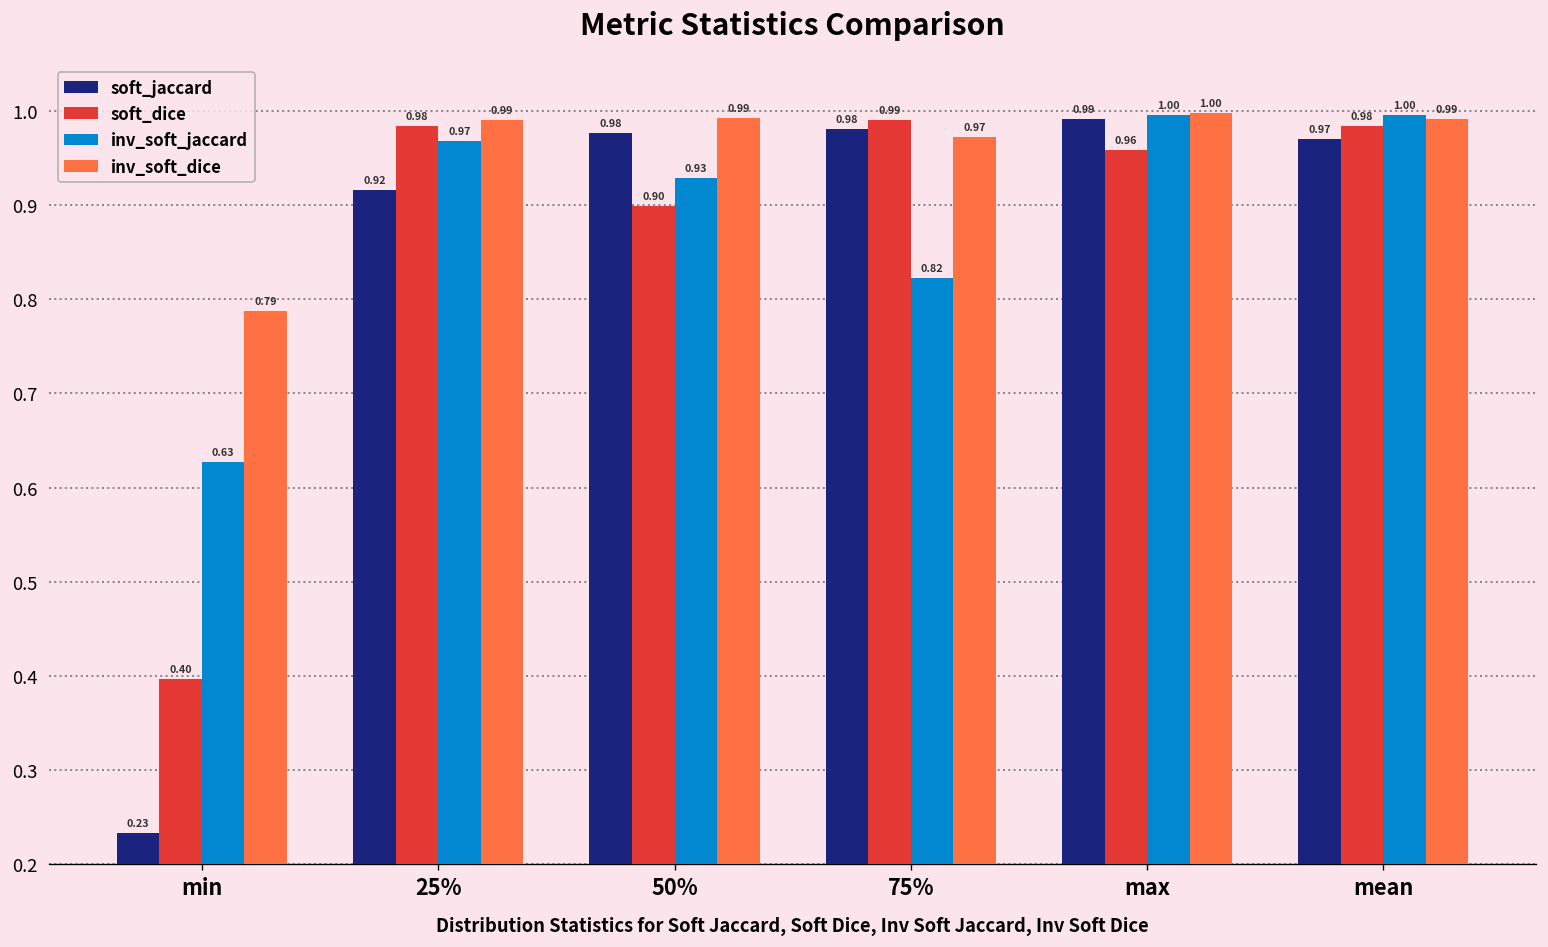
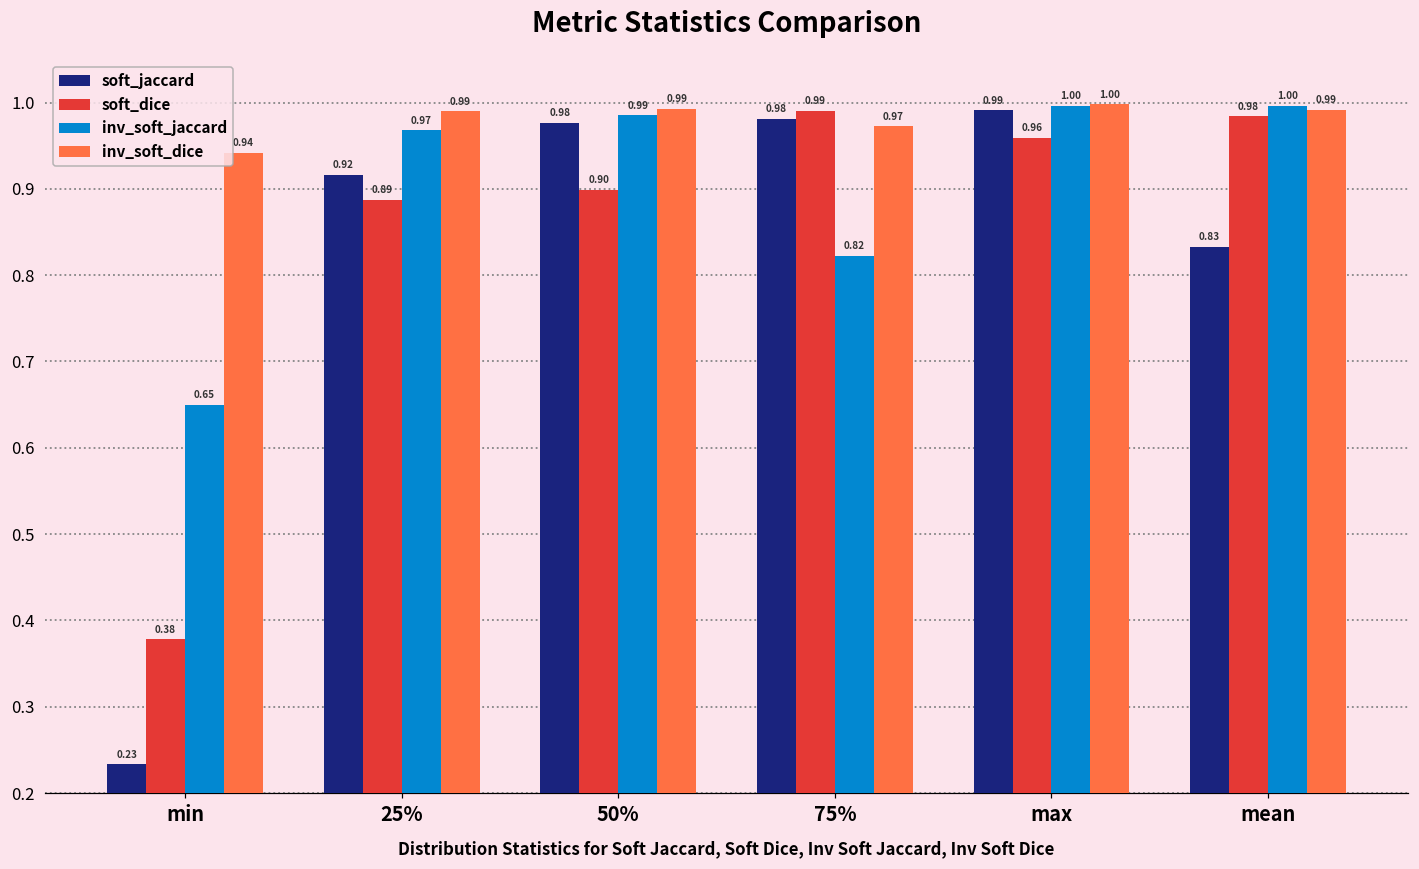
  {
    "soft_jaccard": {
      "min": 0.23,
      "25%": 0.92,
      "50%": 0.98,
      "75%": 0.98,
      "max": 0.99,
-     "mean": 0.97
+     "mean": 0.83
    },
    "soft_dice": {
-     "min": 0.40,
-     "25%": 0.98,
+     "min": 0.38,
+     "25%": 0.89,
      "50%": 0.90,
      "75%": 0.99,
      "max": 0.96,
      "mean": 0.98
    },
    "inv_soft_jaccard": {
-     "min": 0.63,
+     "min": 0.65,
      "25%": 0.97,
-     "50%": 0.93,
+     "50%": 0.99,
      "75%": 0.82,
      "max": 1.00,
      "mean": 1.00
    },
    "inv_soft_dice": {
-     "min": 0.79,
+     "min": 0.94,
      "25%": 0.99,
      "50%": 0.99,
      "75%": 0.97,
      "max": 1.00,
      "mean": 0.99
    }
  }
